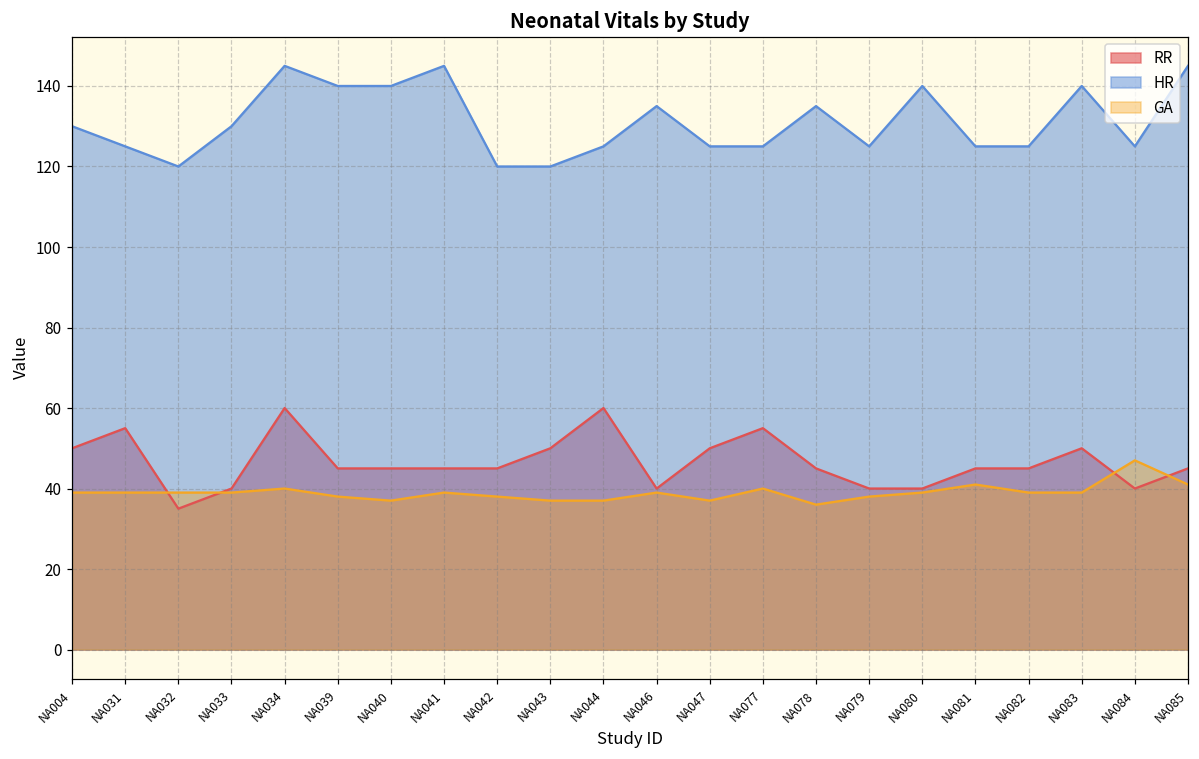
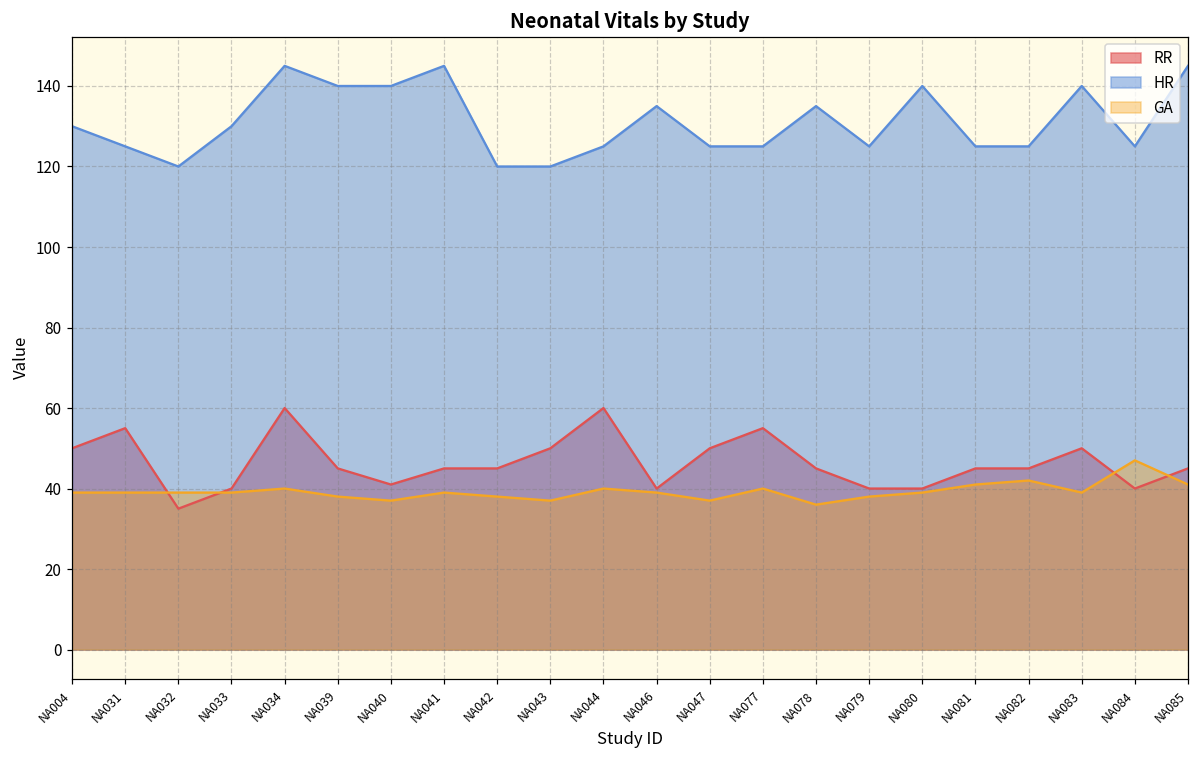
  {
    "RR": {
      "NA004": 50,
      "NA031": 55,
      "NA032": 35,
      "NA033": 40,
      "NA034": 60,
      "NA039": 45,
-     "NA040": 45,
+     "NA040": 41,
      "NA041": 45,
      "NA042": 45,
      "NA043": 50,
      "NA044": 60,
      "NA046": 40,
      "NA047": 50,
      "NA077": 55,
      "NA078": 45,
      "NA079": 40,
      "NA080": 40,
      "NA081": 45,
      "NA082": 45,
      "NA083": 50,
      "NA084": 40,
      "NA085": 45
    },
    "HR": {
      "NA004": 130,
      "NA031": 125,
      "NA032": 120,
      "NA033": 130,
      "NA034": 145,
      "NA039": 140,
      "NA040": 140,
      "NA041": 145,
      "NA042": 120,
      "NA043": 120,
      "NA044": 125,
      "NA046": 135,
      "NA047": 125,
      "NA077": 125,
      "NA078": 135,
      "NA079": 125,
      "NA080": 140,
      "NA081": 125,
      "NA082": 125,
      "NA083": 140,
      "NA084": 125,
      "NA085": 145
    },
    "GA": {
      "NA004": 39,
      "NA031": 39,
      "NA032": 39,
      "NA033": 39,
      "NA034": 40,
      "NA039": 38,
      "NA040": 37,
      "NA041": 39,
      "NA042": 38,
      "NA043": 37,
-     "NA044": 37,
+     "NA044": 40,
      "NA046": 39,
      "NA047": 37,
      "NA077": 40,
      "NA078": 36,
      "NA079": 38,
      "NA080": 39,
      "NA081": 41,
-     "NA082": 39,
+     "NA082": 42,
      "NA083": 39,
      "NA084": 47,
      "NA085": 41
    }
  }
